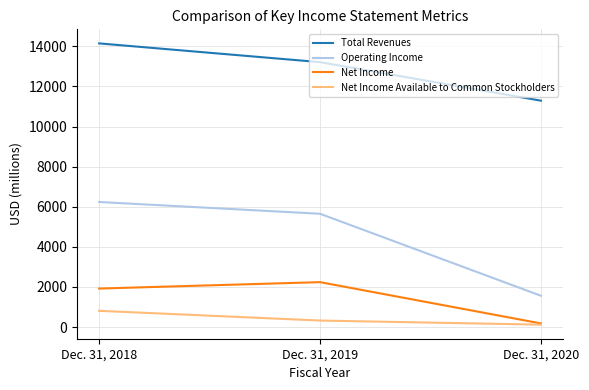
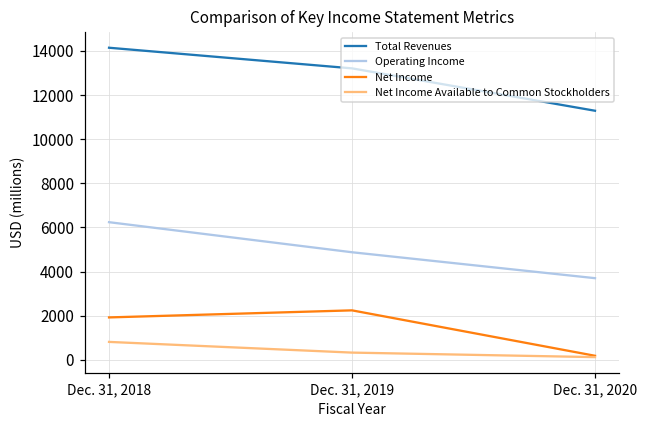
  {
    "Total Revenues": {
      "Dec. 31, 2018": 14100,
      "Dec. 31, 2020": 11300
    },
    "Operating Income": {
      "Dec. 31, 2018": 6200,
-     "Dec. 31, 2019": 5600,
-     "Dec. 31, 2020": 1600
+     "Dec. 31, 2019": 4900,
+     "Dec. 31, 2020": 3700
    },
    "Net Income": {
      "Dec. 31, 2018": 1900,
      "Dec. 31, 2019": 2200
    },
    "Net Income Available to Common Stockholders": {
      "Dec. 31, 2018": 800,
      "Dec. 31, 2019": 300
    }
  }
